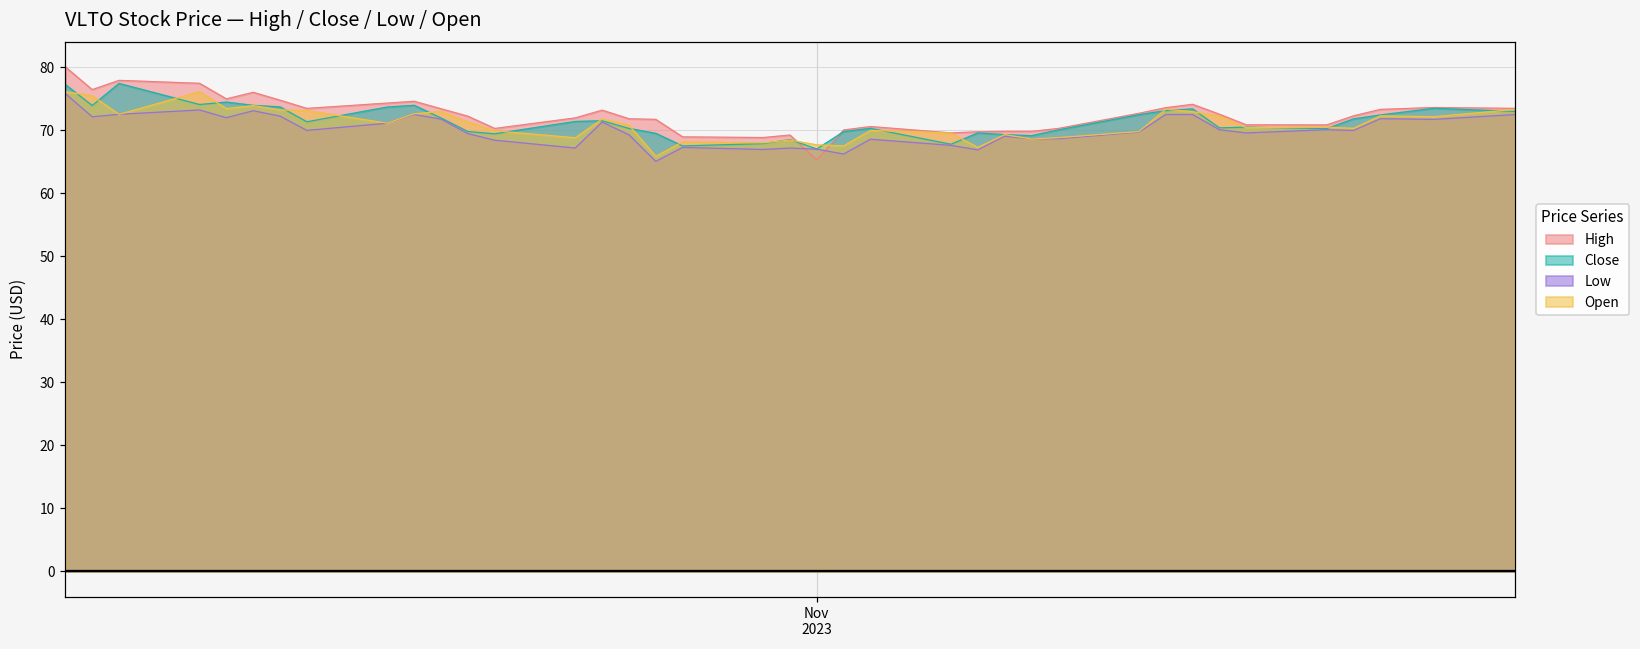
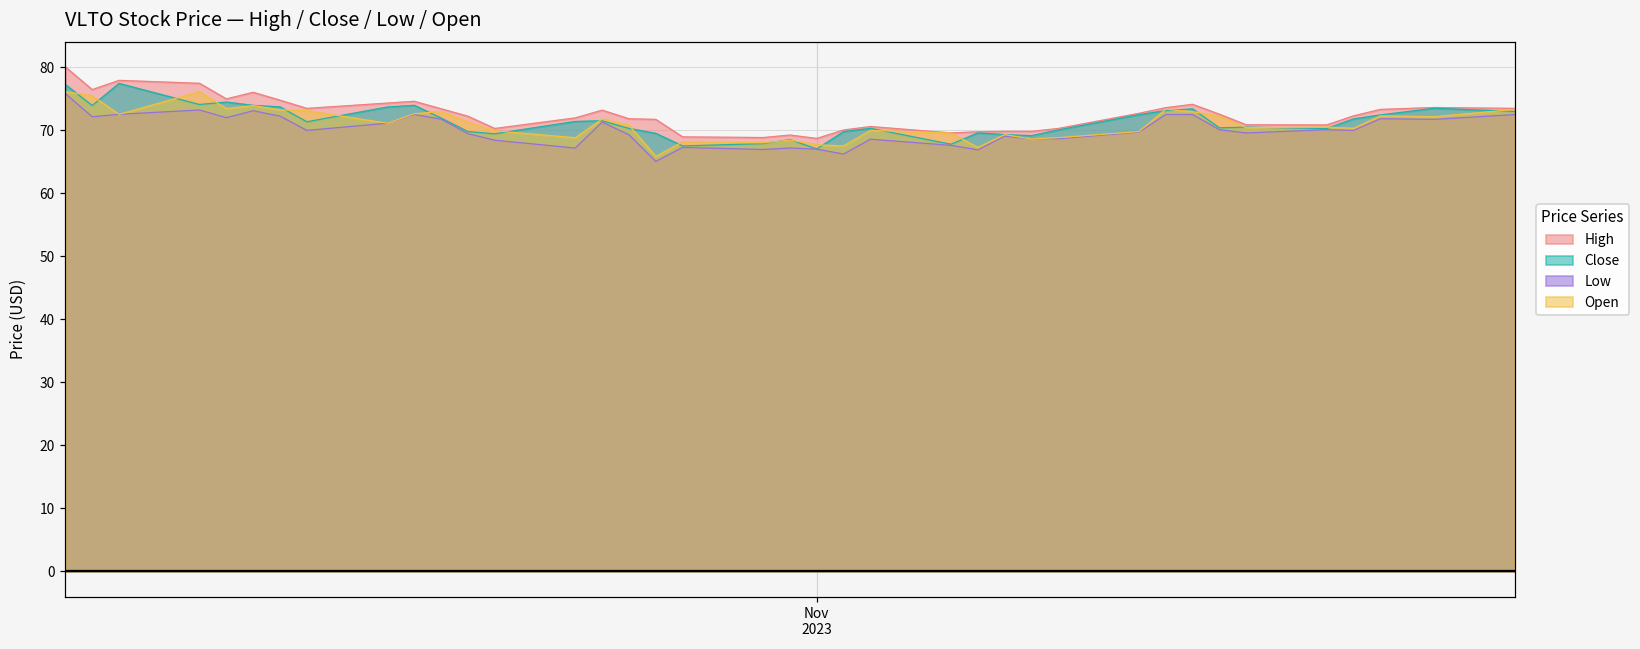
  {
    "High": {
-     "Nov 2023": 65
+     "Nov 2023": 69
    },
    "Open": {
      "Nov 2023": 68
    }
  }
